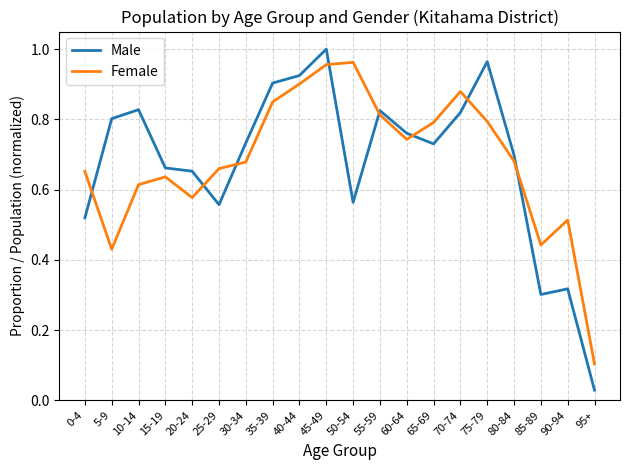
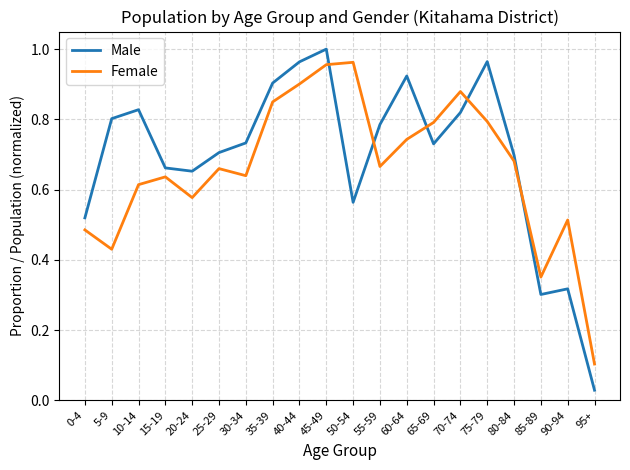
  {
    "Male": {
      "0-4": 0.52,
      "5-9": 0.80,
      "10-14": 0.83,
      "15-19": 0.66,
      "20-24": 0.65,
-     "25-29": 0.56,
+     "25-29": 0.71,
      "30-34": 0.73,
      "35-39": 0.90,
-     "40-44": 0.92,
+     "40-44": 0.96,
      "45-49": 1.00,
      "50-54": 0.56,
-     "55-59": 0.82,
-     "60-64": 0.76,
+     "55-59": 0.79,
+     "60-64": 0.92,
      "65-69": 0.73,
      "70-74": 0.82,
      "75-79": 0.96,
      "80-84": 0.70,
      "85-89": 0.30,
      "90-94": 0.32,
      "95+": 0.03
    },
    "Female": {
-     "0-4": 0.65,
+     "0-4": 0.49,
      "5-9": 0.43,
      "10-14": 0.61,
      "15-19": 0.64,
      "20-24": 0.58,
      "25-29": 0.66,
-     "30-34": 0.68,
+     "30-34": 0.64,
      "35-39": 0.85,
      "40-44": 0.90,
      "45-49": 0.96,
      "50-54": 0.96,
-     "55-59": 0.81,
+     "55-59": 0.67,
      "60-64": 0.74,
      "65-69": 0.79,
      "70-74": 0.88,
      "75-79": 0.79,
      "80-84": 0.68,
-     "85-89": 0.44,
+     "85-89": 0.35,
      "90-94": 0.51,
      "95+": 0.10
    }
  }
